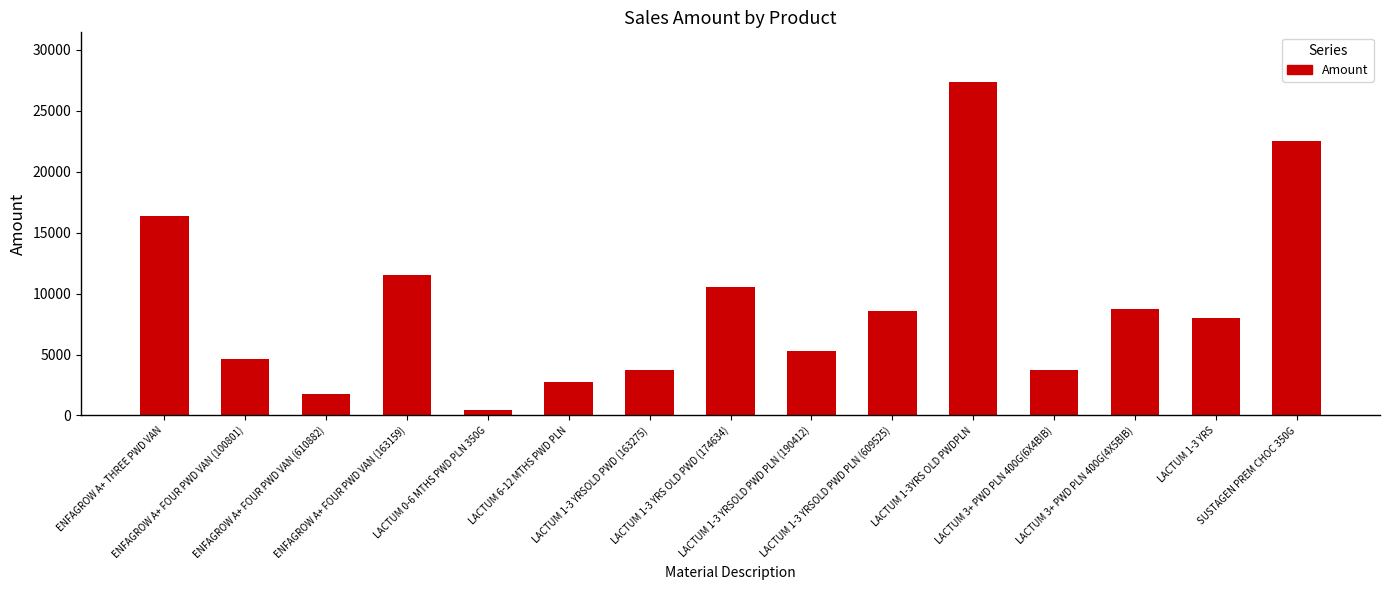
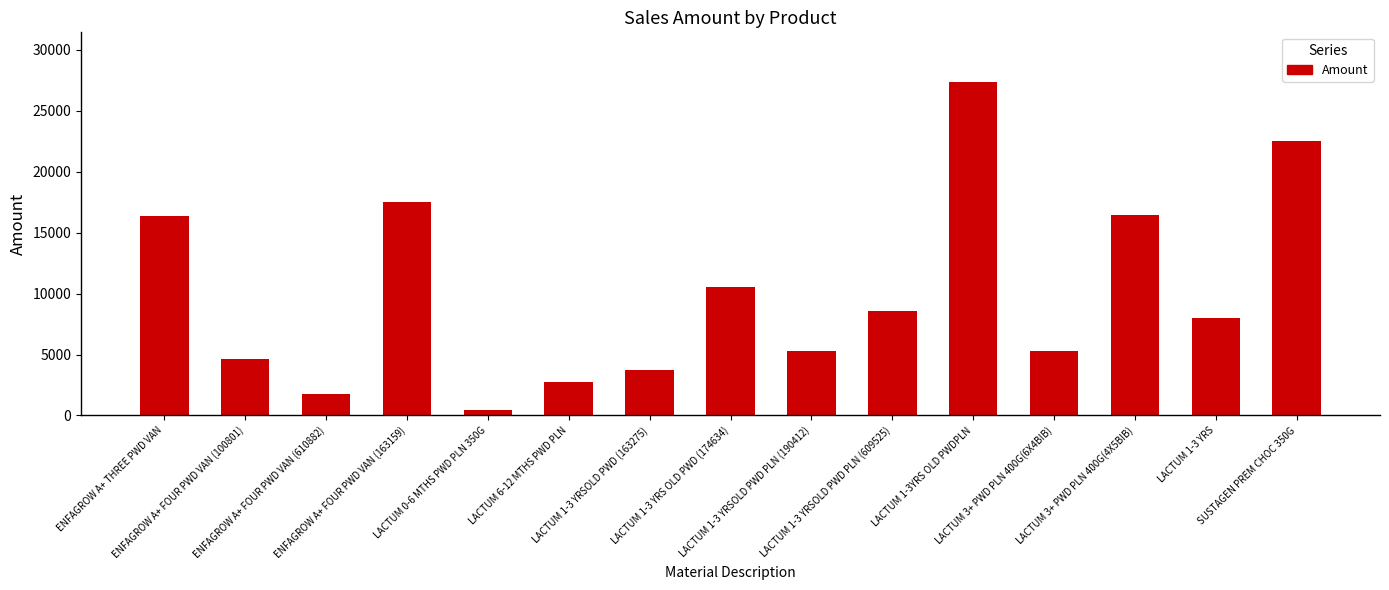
  {
    "ENFAGROW A+ THREE PWD VAN": 16400,
    "ENFAGROW A+ FOUR PWD VAN (100801)": 4600,
    "ENFAGROW A+ FOUR PWD VAN (610882)": 1700,
-   "ENFAGROW A+ FOUR PWD VAN (163159)": 11500,
+   "ENFAGROW A+ FOUR PWD VAN (163159)": 17500,
    "LACTUM 0-6 MTHS PWD PLN 350G": 400,
    "LACTUM 6-12 MTHS PWD PLN": 2700,
    "LACTUM 1-3 YRSOLD PWD (163275)": 3800,
    "LACTUM 1-3 YRS OLD PWD (174634)": 10500,
    "LACTUM 1-3 YRSOLD PWD PLN (190412)": 5200,
    "LACTUM 1-3 YRSOLD PWD PLN (609525)": 8600,
    "LACTUM 1-3YRS OLD PWDPLN": 27300,
-   "LACTUM 3+ PWD PLN 400G(6X4BIB)": 3800,
-   "LACTUM 3+ PWD PLN 400G(4X5BIB)": 8700,
+   "LACTUM 3+ PWD PLN 400G(6X4BIB)": 5300,
+   "LACTUM 3+ PWD PLN 400G(4X5BIB)": 16500,
    "LACTUM 1-3 YRS": 8000,
    "SUSTAGEN PREM CHOC 350G": 22500
  }
